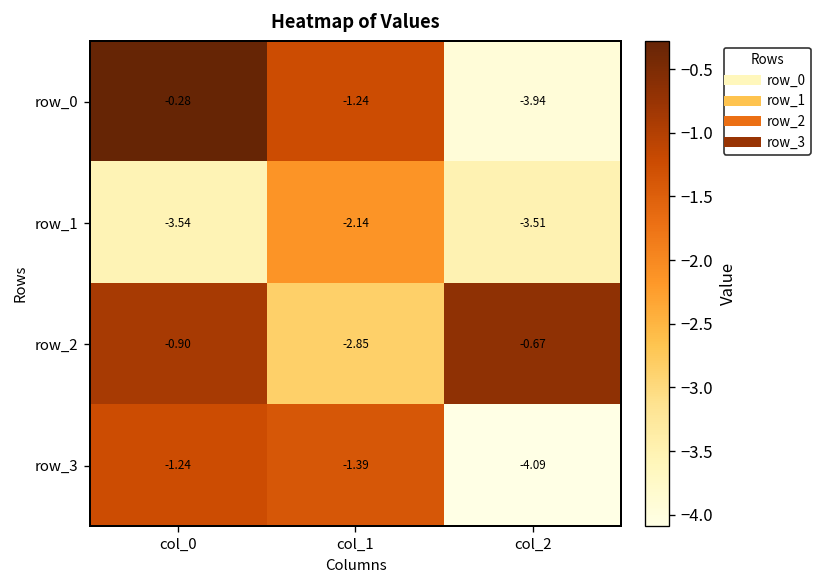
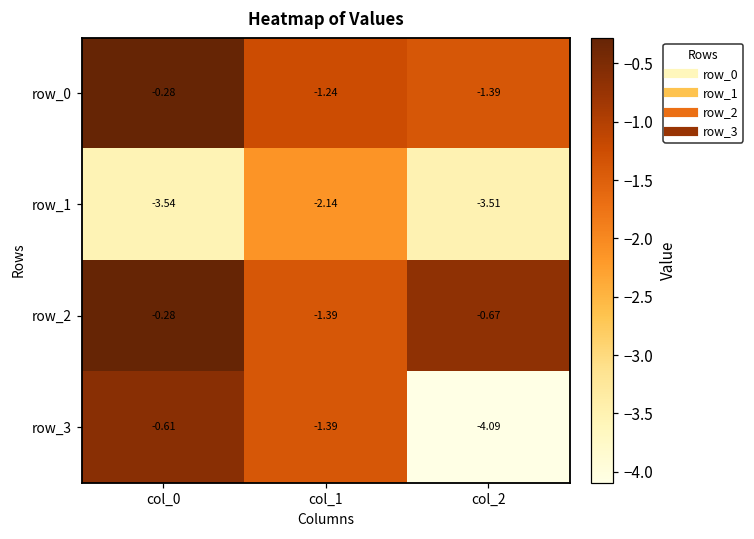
  {
    "row_0": {
      "col_0": -0.28,
      "col_1": -1.24,
-     "col_2": -3.94
+     "col_2": -1.39
    },
    "row_1": {
      "col_0": -3.54,
      "col_1": -2.14,
      "col_2": -3.51
    },
    "row_2": {
-     "col_0": -0.90,
-     "col_1": -2.85,
+     "col_0": -0.28,
+     "col_1": -1.39,
      "col_2": -0.67
    },
    "row_3": {
-     "col_0": -1.24,
+     "col_0": -0.61,
      "col_1": -1.39,
      "col_2": -4.09
    }
  }
